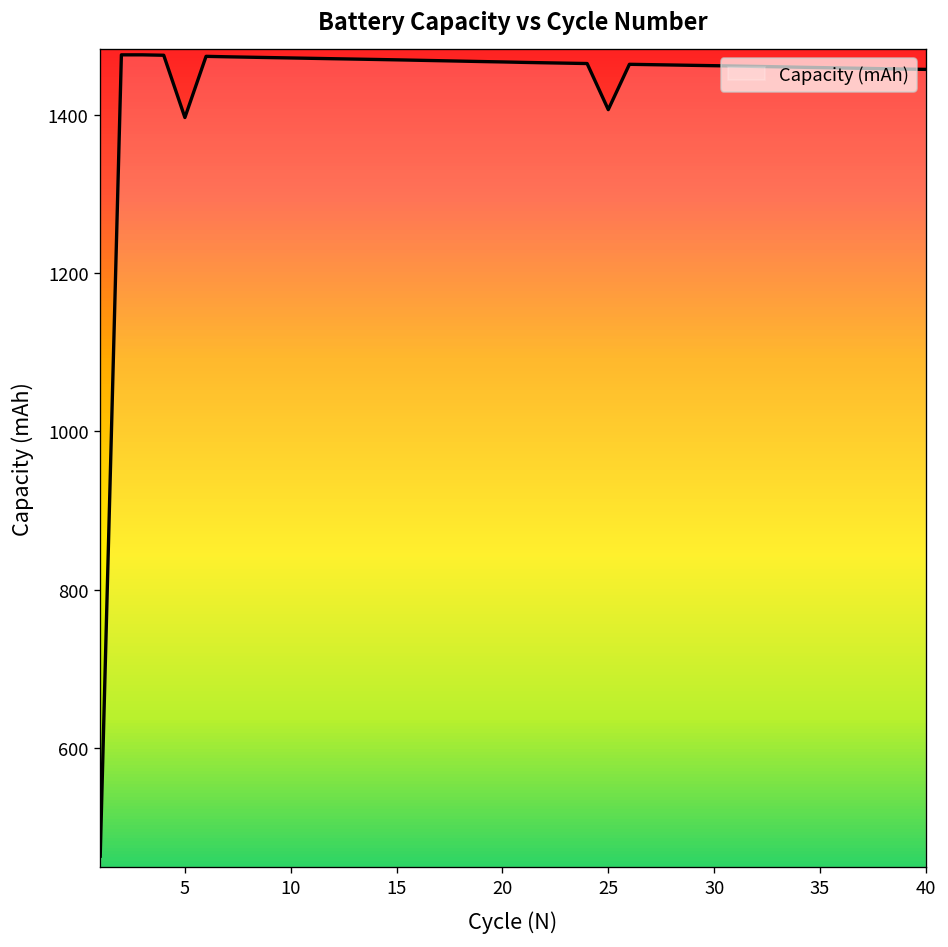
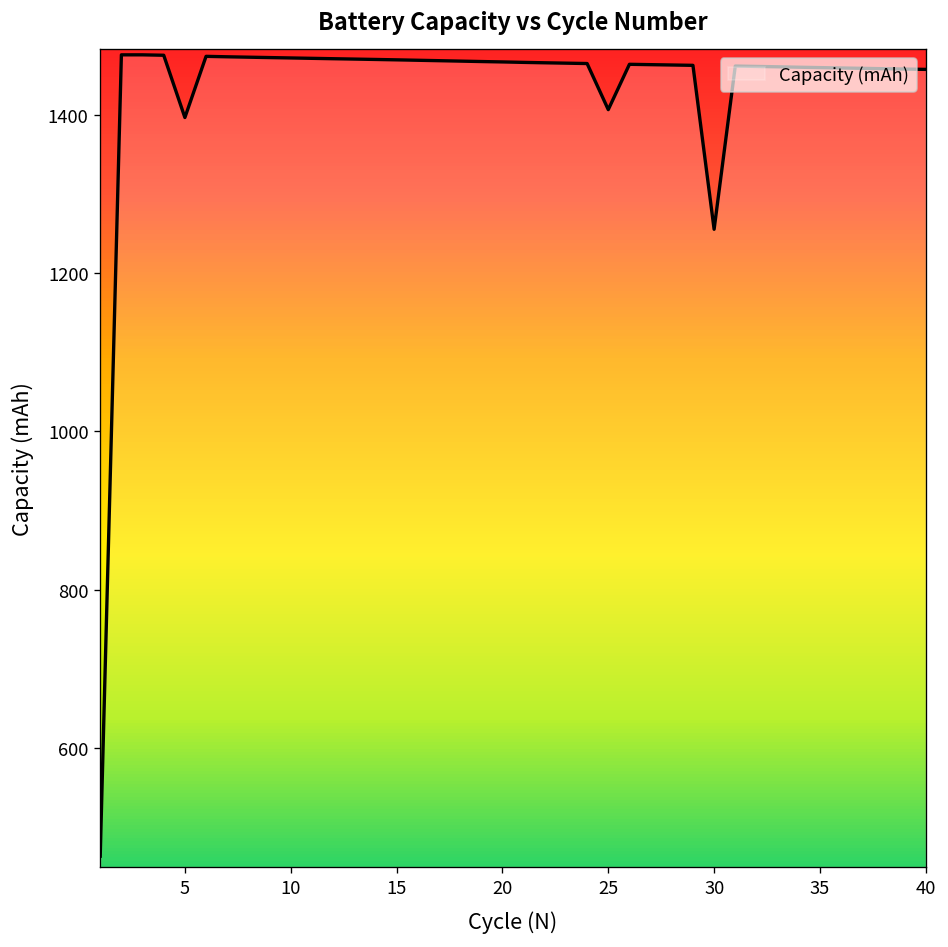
  {
    "5": 1400,
    "10": 1470,
    "15": 1470,
    "20": 1470,
    "25": 1410,
-   "30": 1460,
+   "30": 1260,
    "40": 1460
  }
